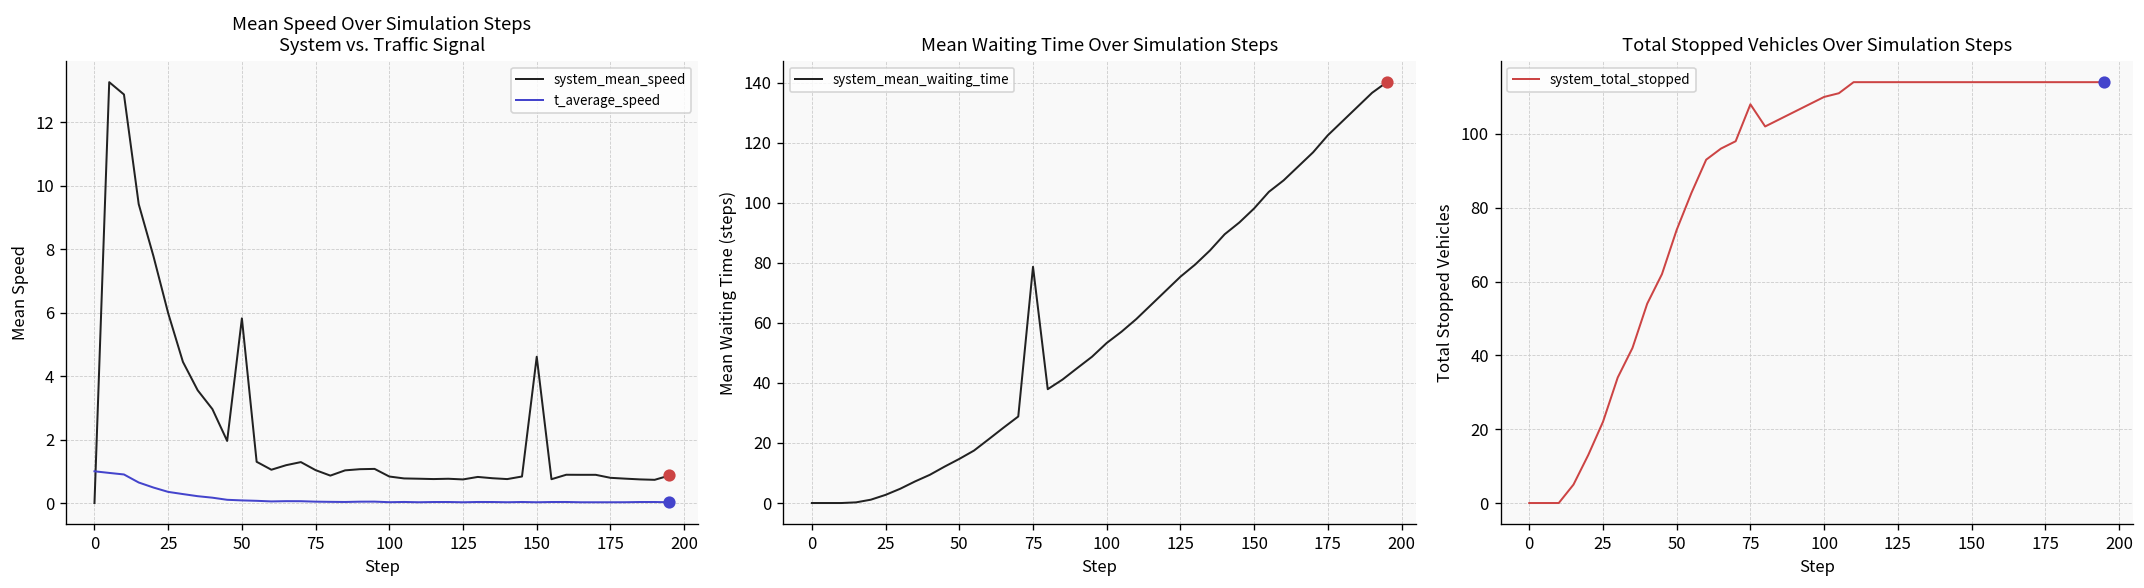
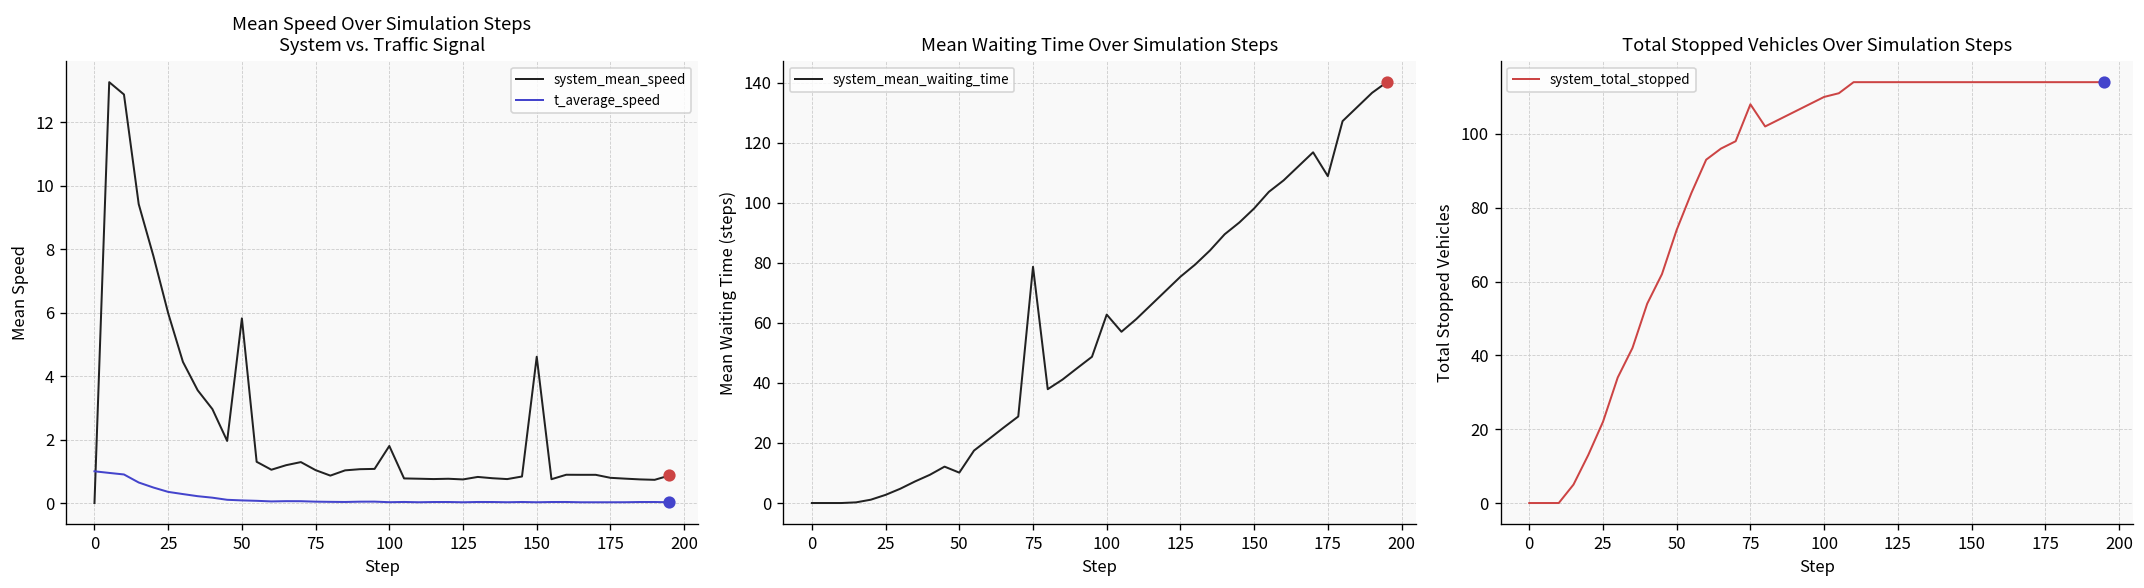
  {
    "Mean Speed Over Simulation Steps System vs. Traffic Signal": {
      "system_mean_speed": {
        "0": 0.0,
        "25": 6.0,
        "50": 5.8,
        "75": 1.0,
-       "100": 0.8,
+       "100": 1.8,
        "125": 0.7,
        "150": 4.6,
        "175": 0.8
      }
    },
    "Mean Waiting Time Over Simulation Steps": {
      "system_mean_waiting_time": {
        "0": 0,
        "25": 3,
-       "50": 15,
+       "50": 10,
        "75": 79,
-       "100": 53,
+       "100": 63,
        "125": 75,
        "150": 98,
-       "175": 122
+       "175": 109
      }
    },
    "Total Stopped Vehicles Over Simulation Steps": {
      "system_total_stopped": {
        "0": 0,
        "25": 22,
        "50": 74,
        "75": 108,
        "100": 110,
        "125": 114,
        "150": 114,
        "175": 114
      }
    }
  }
